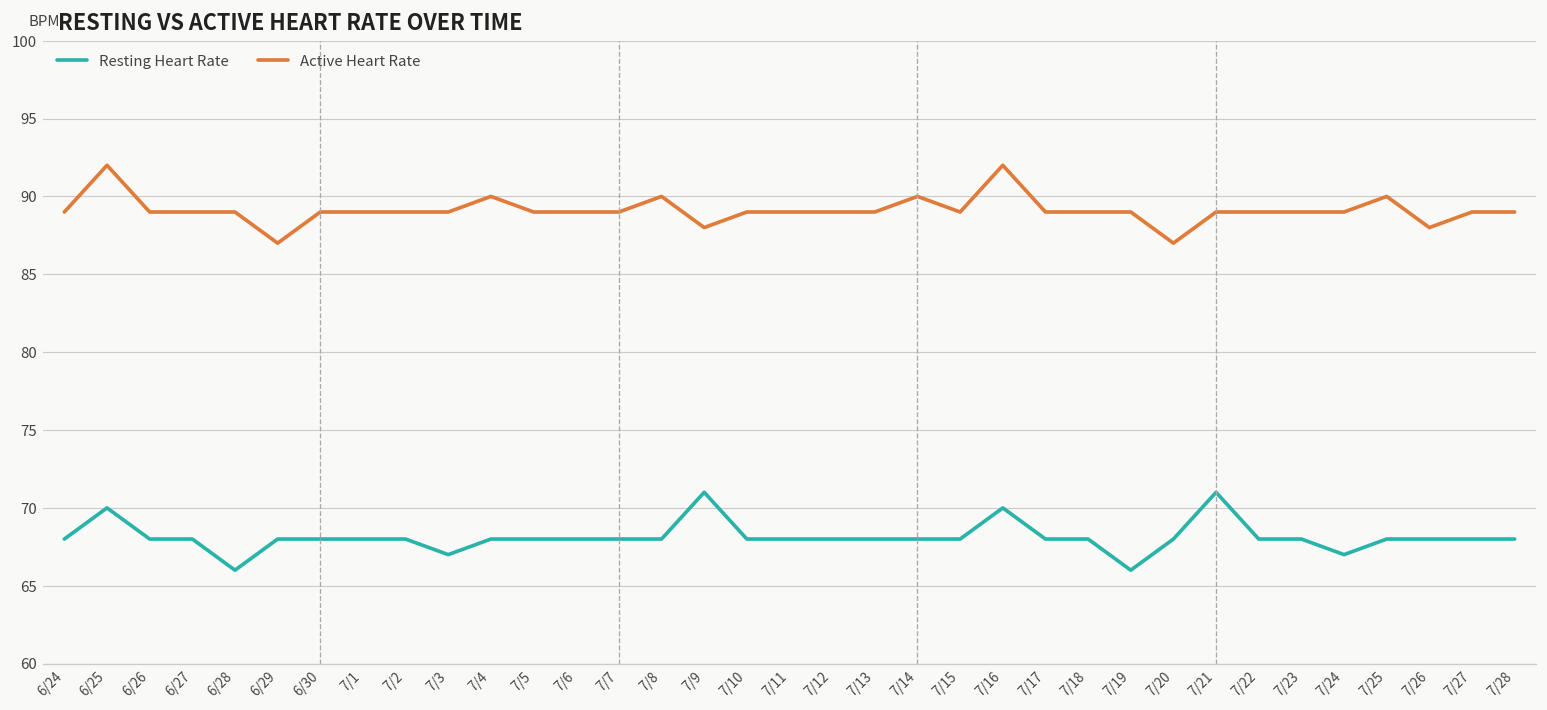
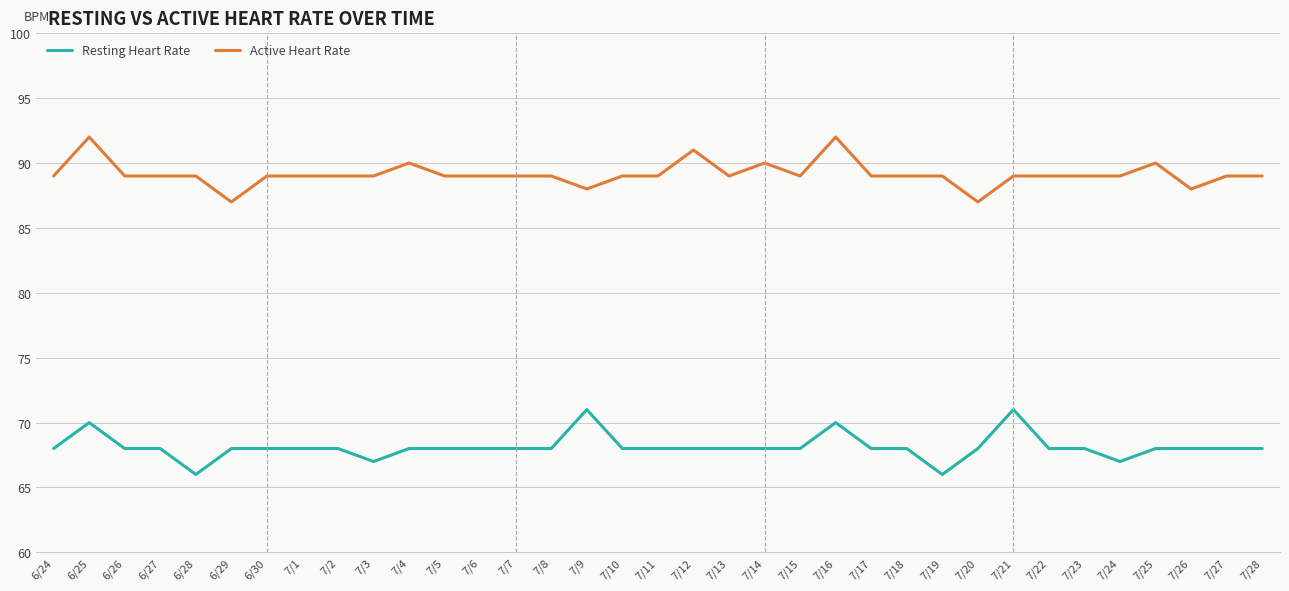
  {
    "Resting Heart Rate": {
      "6/24": 68,
      "6/25": 70,
      "6/26": 68,
      "6/27": 68,
      "6/28": 66,
      "6/29": 68,
      "6/30": 68,
      "7/1": 68,
      "7/2": 68,
      "7/3": 67,
      "7/4": 68,
      "7/5": 68,
      "7/6": 68,
      "7/7": 68,
      "7/8": 68,
      "7/9": 71,
      "7/10": 68,
      "7/11": 68,
      "7/12": 68,
      "7/13": 68,
      "7/14": 68,
      "7/15": 68,
      "7/16": 70,
      "7/17": 68,
      "7/18": 68,
      "7/19": 66,
      "7/20": 68,
      "7/21": 71,
      "7/22": 68,
      "7/23": 68,
      "7/24": 67,
      "7/25": 68,
      "7/26": 68,
      "7/27": 68,
      "7/28": 68
    },
    "Active Heart Rate": {
      "6/24": 89,
      "6/25": 92,
      "6/26": 89,
      "6/27": 89,
      "6/28": 89,
      "6/29": 87,
      "6/30": 89,
      "7/1": 89,
      "7/2": 89,
      "7/3": 89,
      "7/4": 90,
      "7/5": 89,
      "7/6": 89,
      "7/7": 89,
-     "7/8": 90,
+     "7/8": 89,
      "7/9": 88,
      "7/10": 89,
      "7/11": 89,
-     "7/12": 89,
+     "7/12": 91,
      "7/13": 89,
      "7/14": 90,
      "7/15": 89,
      "7/16": 92,
      "7/17": 89,
      "7/18": 89,
      "7/19": 89,
      "7/20": 87,
      "7/21": 89,
      "7/22": 89,
      "7/23": 89,
      "7/24": 89,
      "7/25": 90,
      "7/26": 88,
      "7/27": 89,
      "7/28": 89
    }
  }
